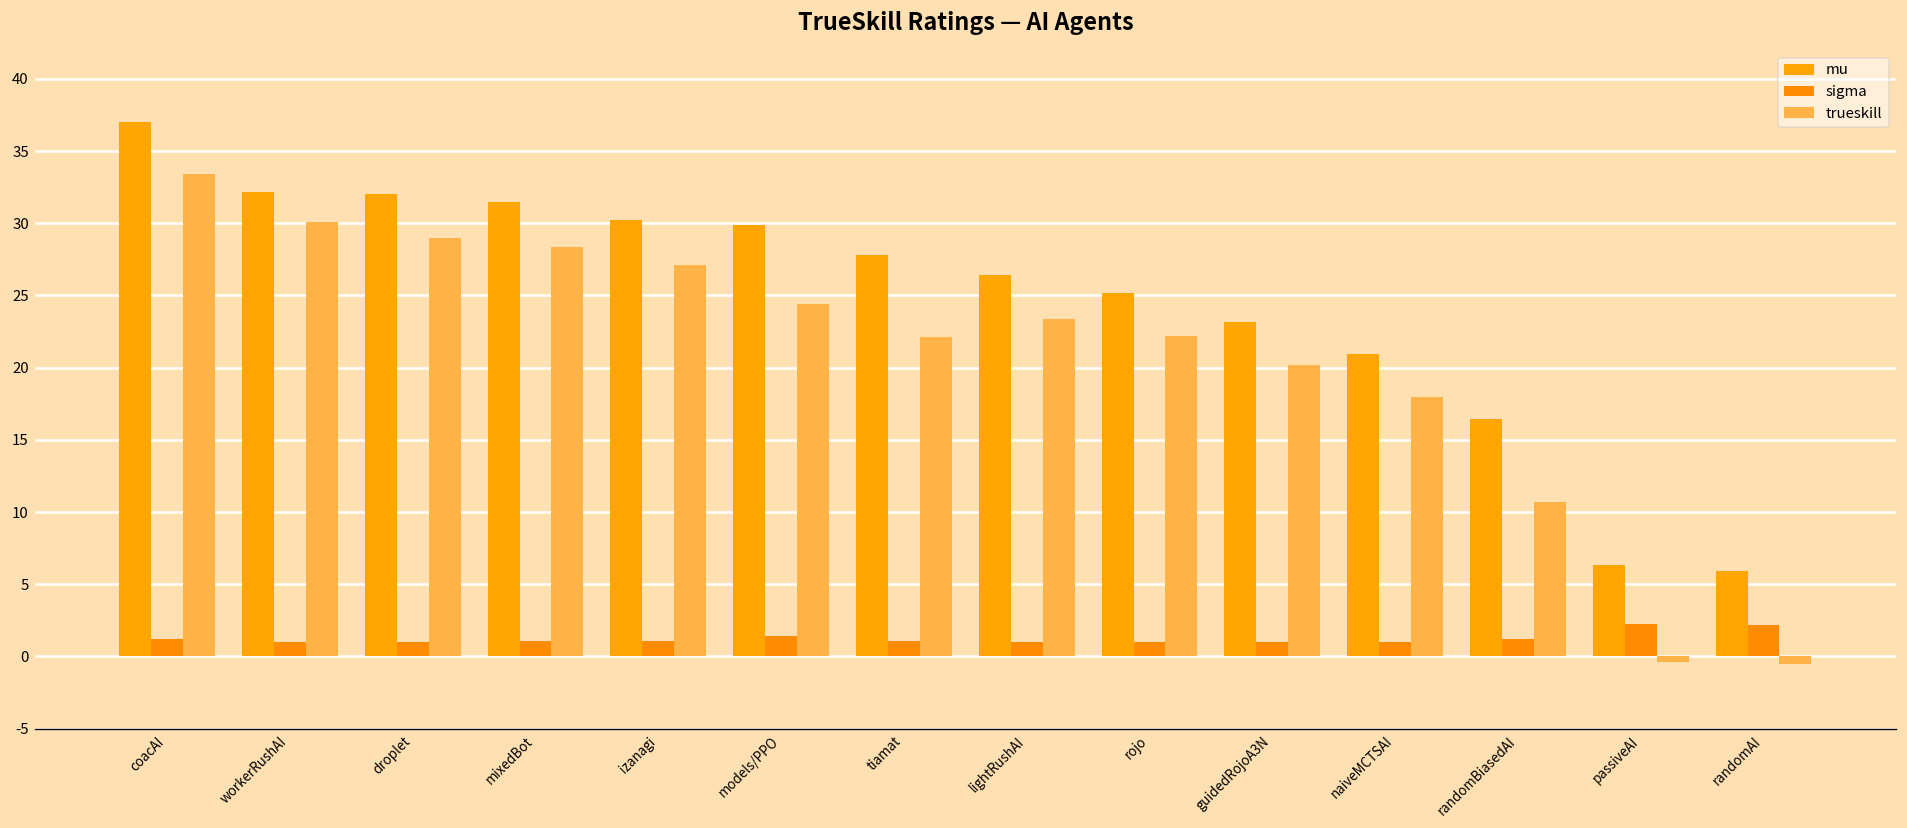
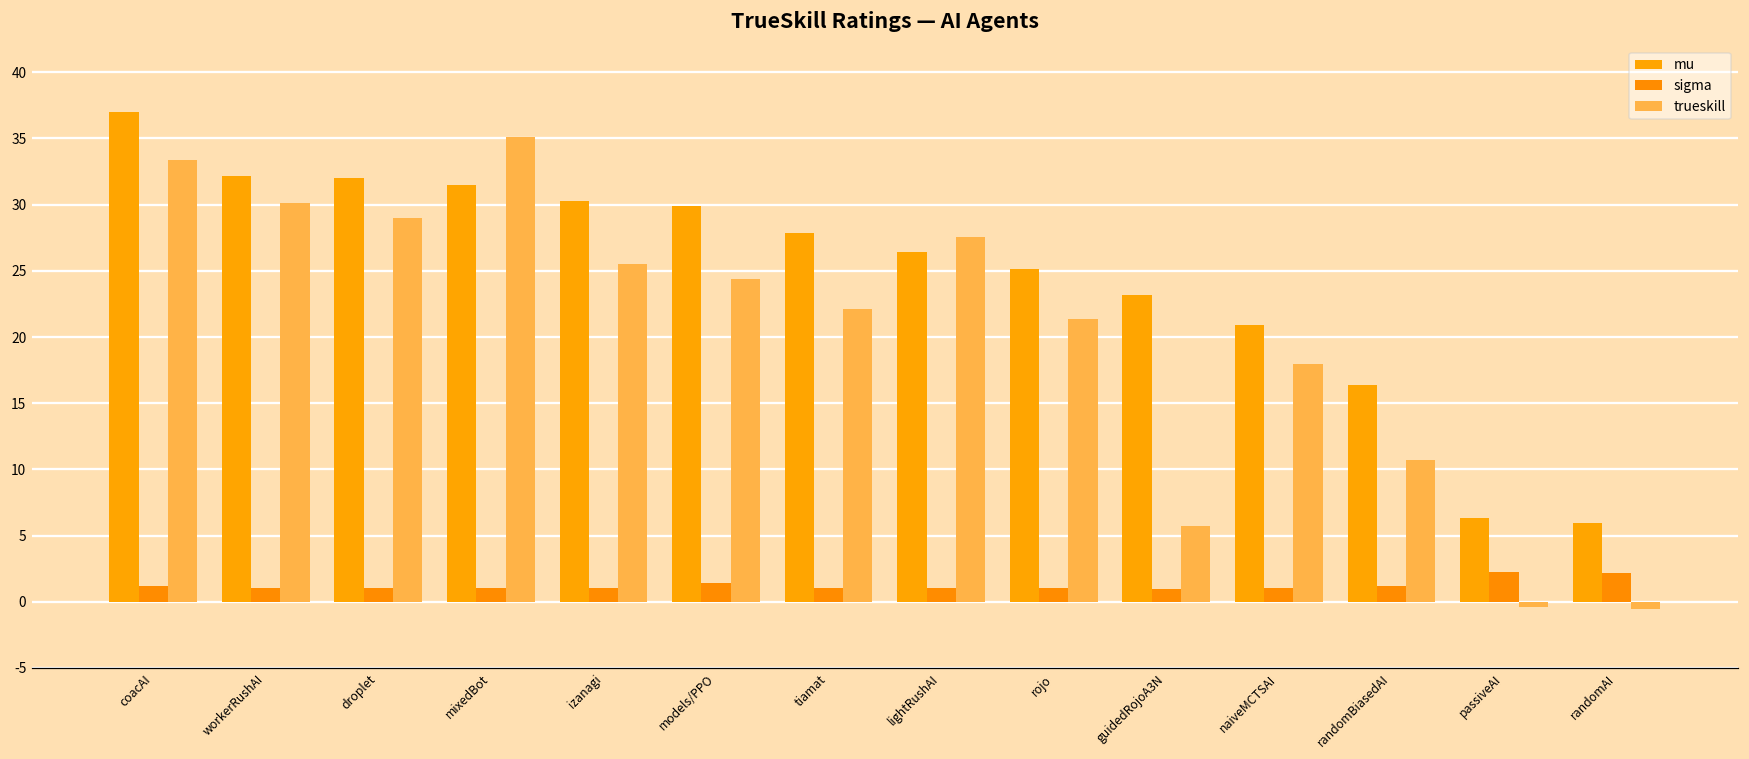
  {
    "trueskill": {
      "coacAI": 33.4,
      "workerRushAI": 30.1,
      "droplet": 29.0,
-     "mixedBot": 28.3,
-     "izanagi": 27.1,
+     "mixedBot": 35.1,
+     "izanagi": 25.5,
      "models/PPO": 24.4,
      "tiamat": 22.1,
-     "lightRushAI": 23.4,
-     "rojo": 22.2,
-     "guidedRojoA3N": 20.2,
+     "lightRushAI": 27.6,
+     "rojo": 21.4,
+     "guidedRojoA3N": 5.7,
      "naiveMCTSAI": 17.9,
      "randomBiasedAI": 10.7,
      "passiveAI": -0.4,
      "randomAI": -0.5
    }
  }
